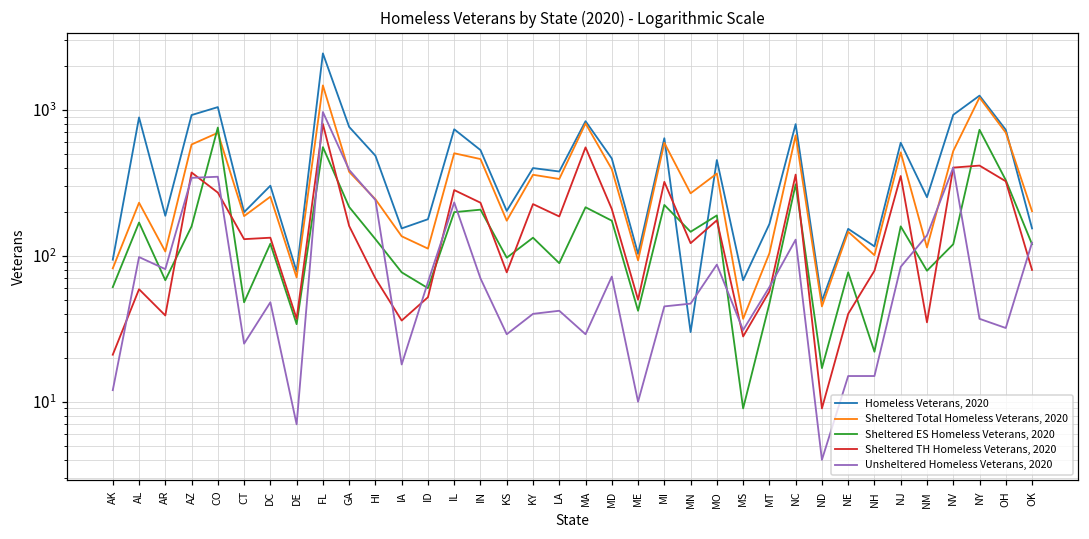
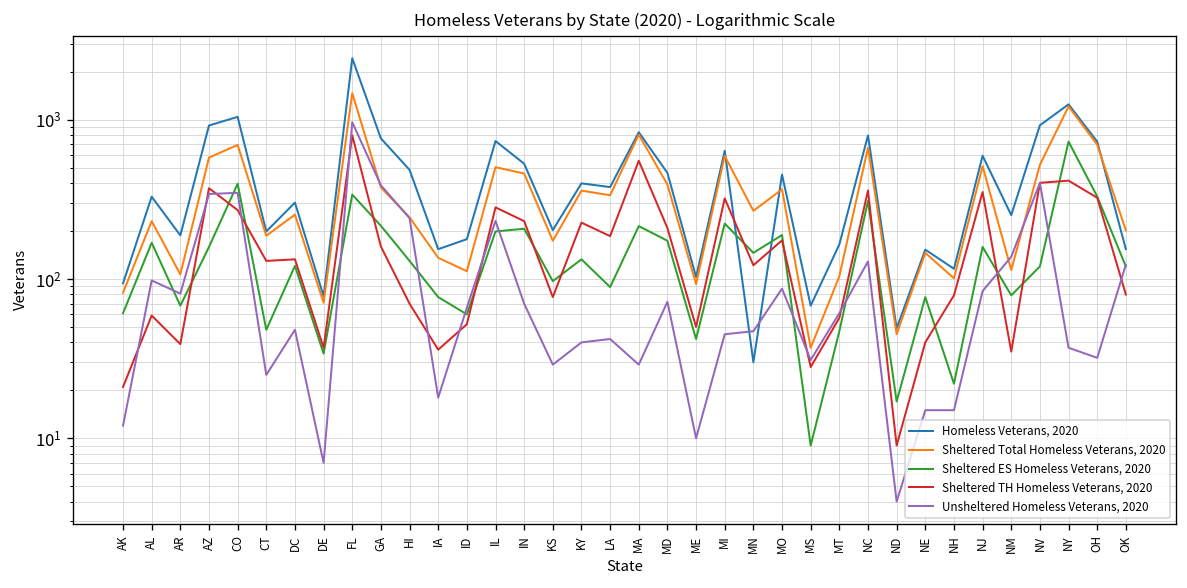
  {
    "Homeless Veterans, 2020": {
      "AK": 90,
-     "AL": 900,
+     "AL": 330,
      "AR": 190,
      "AZ": 900,
      "CO": 1000,
      "CT": 200,
      "DC": 300,
      "DE": 80,
      "FL": 2400,
      "GA": 800,
      "HI": 490,
      "IA": 150,
      "ID": 180,
      "IL": 700,
      "IN": 530,
      "KS": 200,
      "KY": 400,
      "LA": 380,
      "MD": 460,
      "ME": 100,
      "MI": 600,
      "MN": 30,
      "MO": 450,
      "MS": 70,
      "MT": 170,
      "NC": 800,
      "ND": 49,
      "NE": 150,
      "NH": 120,
      "NJ": 600,
      "NM": 250,
      "NV": 900,
      "OH": 700,
      "OK": 150
    },
    "Sheltered Total Homeless Veterans, 2020": {
      "AK": 80,
      "AL": 230,
      "AR": 110,
      "AZ": 600,
      "CO": 700,
      "CT": 190,
      "DC": 250,
      "DE": 70,
      "FL": 1500,
      "IA": 140,
      "ID": 110,
      "IL": 500,
      "IN": 460,
      "KS": 170,
      "KY": 360,
      "LA": 340,
      "MD": 390,
      "ME": 90,
      "MI": 600,
      "MN": 270,
      "MO": 370,
      "MS": 37,
      "MT": 100,
      "NC": 700,
      "ND": 45,
      "NE": 150,
      "NH": 100,
      "NJ": 510,
      "NM": 110,
      "NV": 520,
      "OH": 700,
      "OK": 200
    },
    "Sheltered ES Homeless Veterans, 2020": {
      "AK": 60,
      "AL": 170,
      "AR": 70,
      "AZ": 160,
-     "CO": 800,
+     "CO": 400,
      "CT": 48,
      "DC": 120,
      "DE": 34,
-     "FL": 560,
+     "FL": 340,
      "GA": 220,
      "HI": 130,
      "IA": 80,
      "ID": 60,
      "IL": 200,
      "IN": 210,
      "KS": 100,
      "KY": 130,
      "LA": 90,
      "MA": 220,
      "MD": 170,
      "ME": 42,
      "MI": 220,
      "MN": 150,
      "MO": 190,
      "MS": 9,
      "MT": 47,
      "NC": 310,
      "ND": 17,
      "NE": 80,
      "NH": 22,
      "NJ": 160,
      "NM": 80,
      "NV": 120,
      "NY": 700
    },
    "Sheltered TH Homeless Veterans, 2020": {
      "AK": 21,
      "AL": 60,
      "AR": 39,
      "AZ": 370,
      "CO": 270,
      "CT": 130,
      "DC": 130,
      "DE": 37,
      "FL": 800,
      "GA": 160,
      "HI": 70,
      "IA": 36,
      "ID": 52,
      "IL": 280,
      "IN": 230,
      "KS": 80,
      "KY": 230,
      "LA": 190,
      "MA": 550,
      "MD": 210,
      "ME": 50,
      "MI": 320,
      "MN": 120,
      "MO": 180,
      "MS": 28,
      "MT": 57,
      "NC": 360,
      "ND": 9,
      "NE": 40,
      "NH": 80,
      "NJ": 350,
      "NM": 35,
      "NY": 420,
      "OK": 80
    },
    "Unsheltered Homeless Veterans, 2020": {
      "AK": 12,
      "AL": 100,
      "AR": 80,
      "AZ": 340,
      "CO": 350,
      "CT": 25,
      "DC": 48,
      "DE": 7,
      "FL": 1000,
      "IA": 18,
      "ID": 70,
      "IL": 230,
      "IN": 70,
      "KS": 29,
      "KY": 40,
      "LA": 42,
      "MA": 29,
      "MD": 70,
      "ME": 10,
      "MI": 45,
      "MN": 47,
      "MO": 90,
      "MS": 31,
      "MT": 60,
      "NC": 130,
      "ND": 4,
      "NE": 15,
      "NH": 15,
      "NJ": 80,
      "NM": 140,
      "NY": 37,
      "OH": 32
    }
  }
